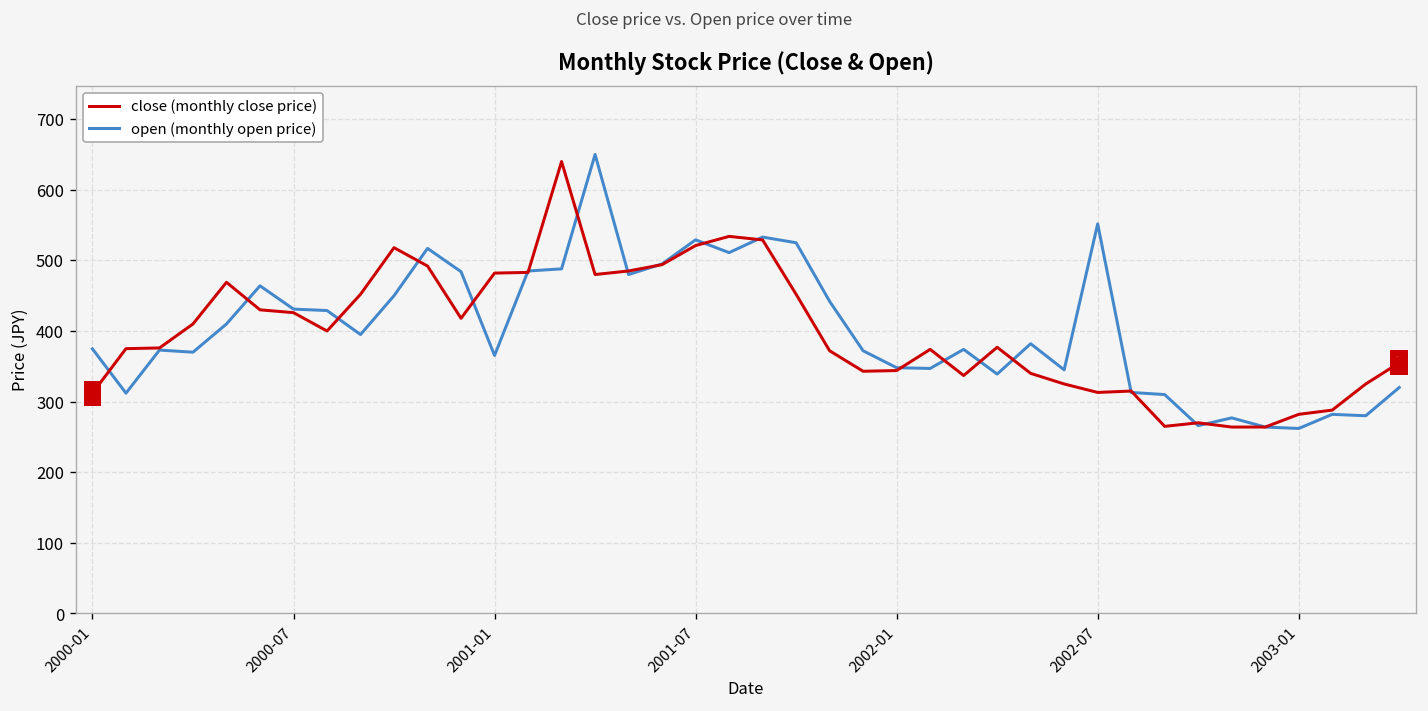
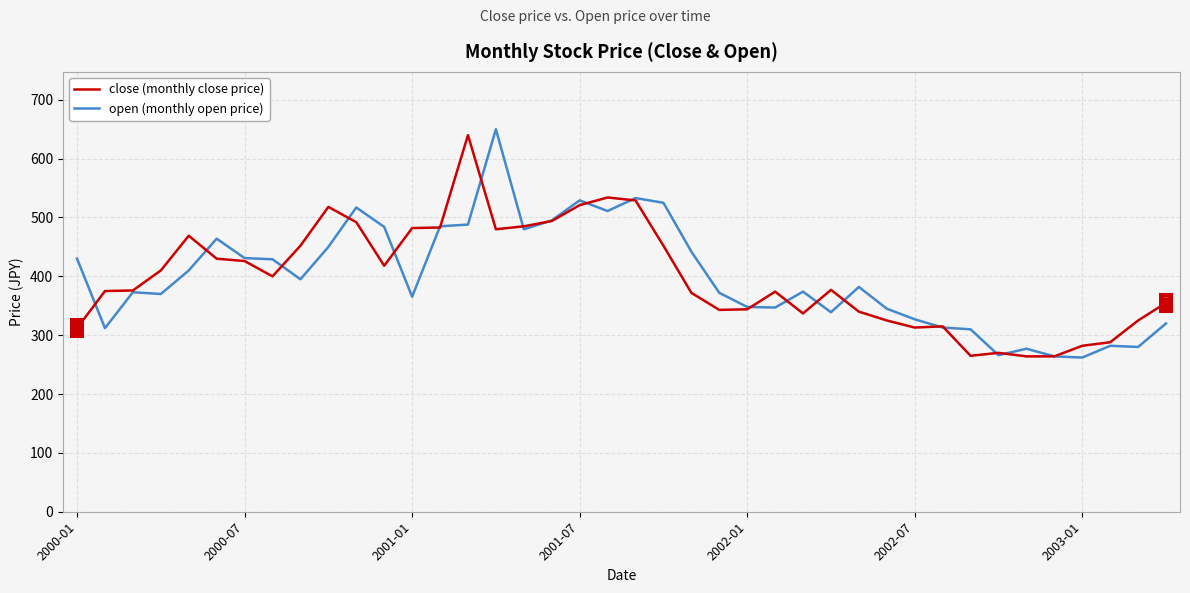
  {
    "open (monthly open price)": {
-     "2000-01": 370,
+     "2000-01": 430,
      "2000-07": 430,
      "2001-01": 370,
      "2001-07": 530,
-     "2002-07": 550,
+     "2002-07": 330,
      "2003-01": 260
    }
  }
